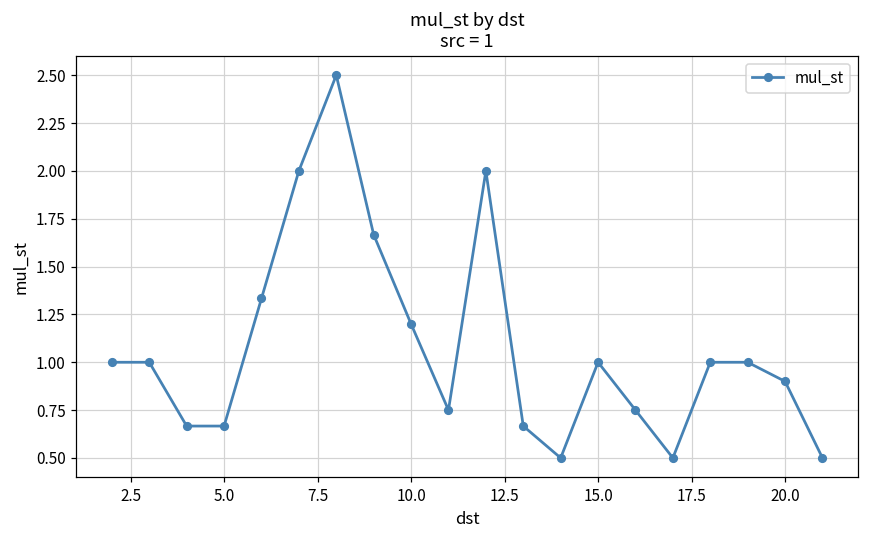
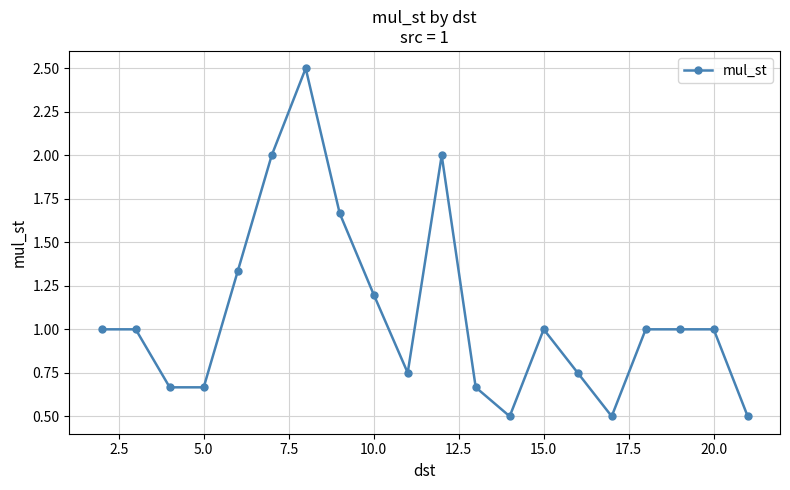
  {
    "5.0": 0.67,
    "10.0": 1.2,
    "15.0": 1.0,
-   "20.0": 0.9
+   "20.0": 1.0
  }
